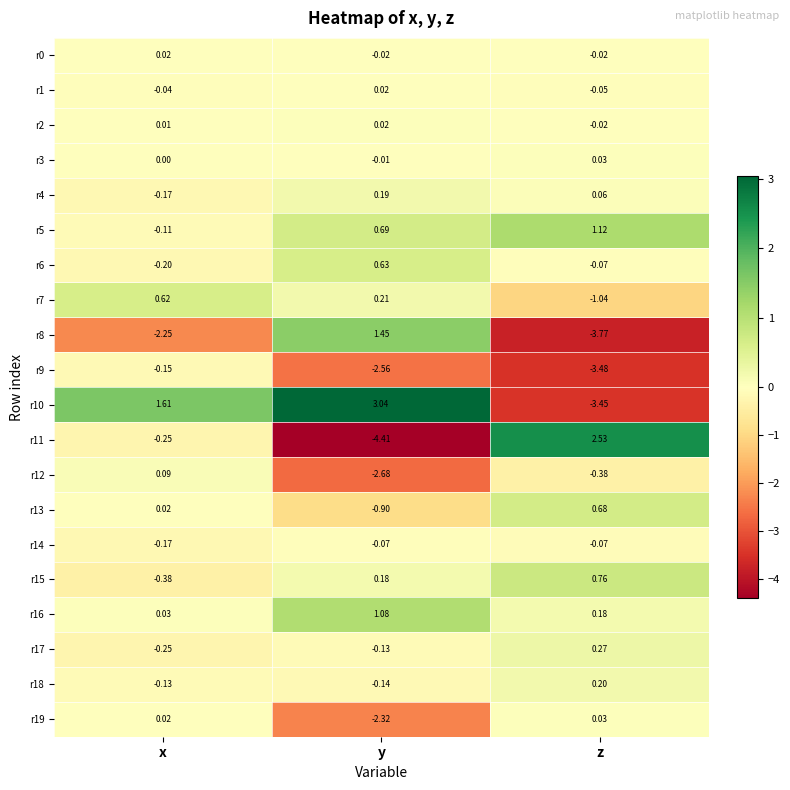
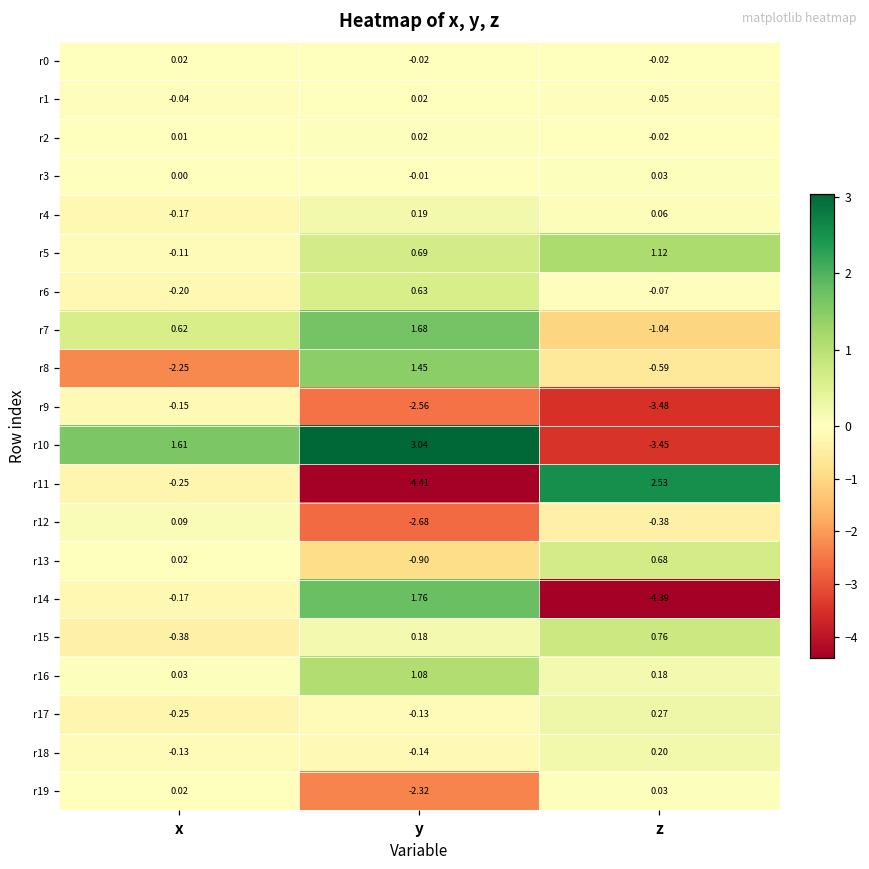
  {
    "r0": {
      "x": 0.02,
      "y": -0.02,
      "z": -0.02
    },
    "r1": {
      "x": -0.04,
      "y": 0.02,
      "z": -0.05
    },
    "r2": {
      "x": 0.01,
      "y": 0.02,
      "z": -0.02
    },
    "r3": {
      "x": 0.00,
      "y": -0.01,
      "z": 0.03
    },
    "r4": {
      "x": -0.17,
      "y": 0.19,
      "z": 0.06
    },
    "r5": {
      "x": -0.11,
      "y": 0.69,
      "z": 1.12
    },
    "r6": {
      "x": -0.20,
      "y": 0.63,
      "z": -0.07
    },
    "r7": {
      "x": 0.62,
-     "y": 0.21,
+     "y": 1.68,
      "z": -1.04
    },
    "r8": {
      "x": -2.25,
      "y": 1.45,
-     "z": -3.77
+     "z": -0.59
    },
    "r9": {
      "x": -0.15,
      "y": -2.56,
      "z": -3.48
    },
    "r10": {
      "x": 1.61,
      "y": 3.04,
      "z": -3.45
    },
    "r11": {
      "x": -0.25,
      "y": -4.41,
      "z": 2.53
    },
    "r12": {
      "x": 0.09,
      "y": -2.68,
      "z": -0.38
    },
    "r13": {
      "x": 0.02,
      "y": -0.90,
      "z": 0.68
    },
    "r14": {
      "x": -0.17,
-     "y": -0.07,
-     "z": -0.07
+     "y": 1.76,
+     "z": -4.39
    },
    "r15": {
      "x": -0.38,
      "y": 0.18,
      "z": 0.76
    },
    "r16": {
      "x": 0.03,
      "y": 1.08,
      "z": 0.18
    },
    "r17": {
      "x": -0.25,
      "y": -0.13,
      "z": 0.27
    },
    "r18": {
      "x": -0.13,
      "y": -0.14,
      "z": 0.20
    },
    "r19": {
      "x": 0.02,
      "y": -2.32,
      "z": 0.03
    }
  }
